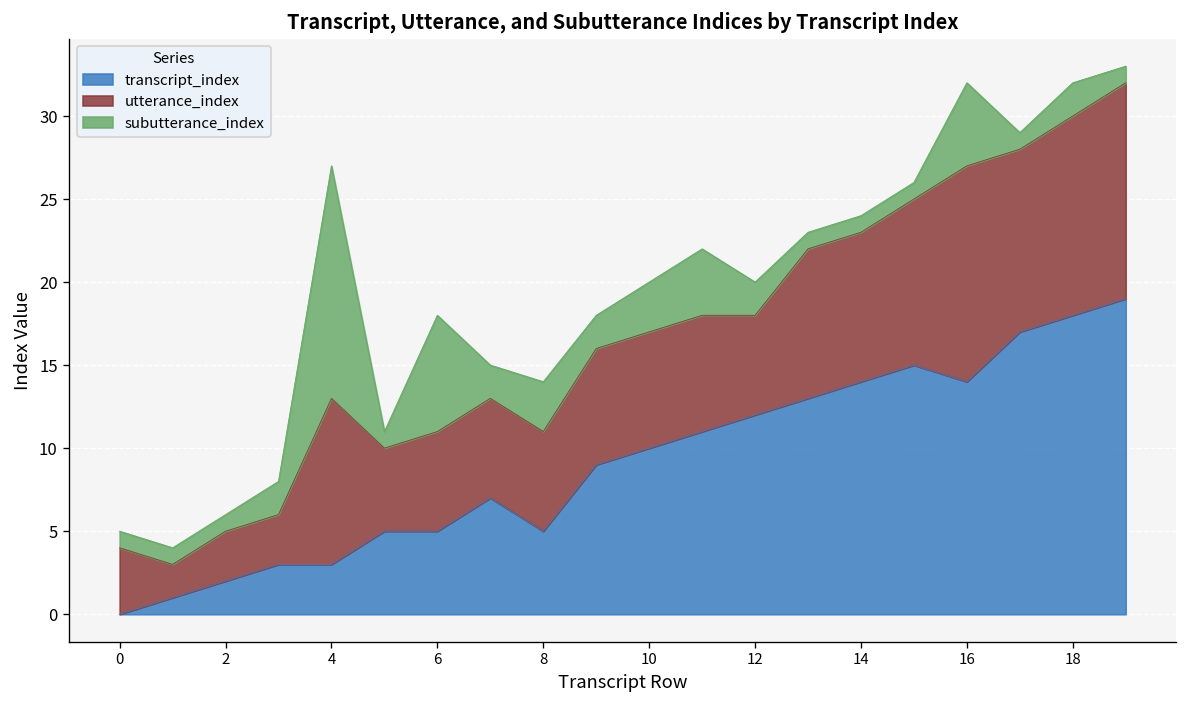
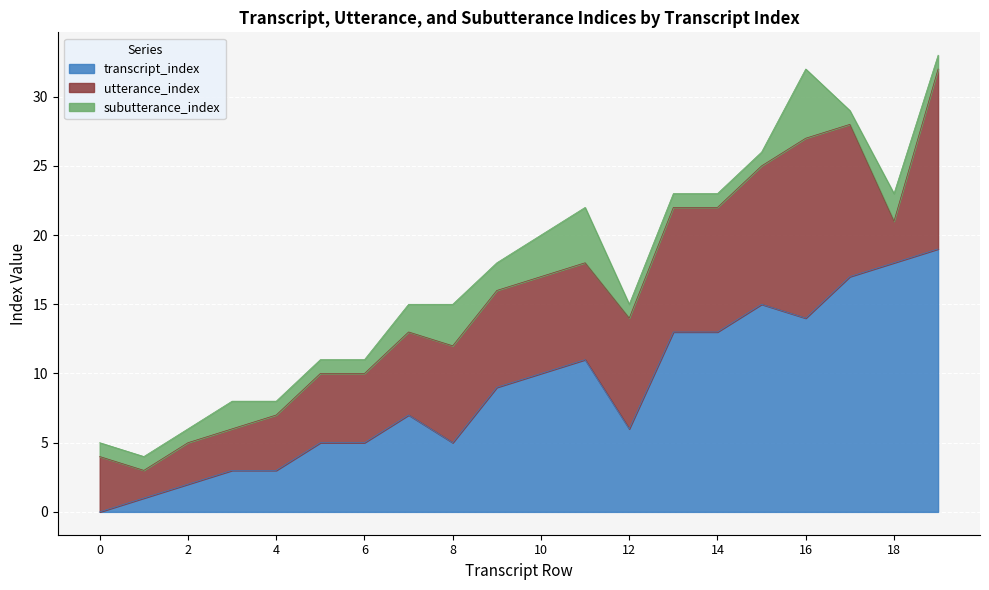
  {
    "transcript_index": {
      "0": 0,
      "2": 2,
      "4": 3,
      "6": 5,
      "8": 5,
      "10": 10,
-     "12": 12,
-     "14": 14,
+     "12": 6,
+     "14": 13,
      "16": 14,
      "18": 18
    },
    "utterance_index": {
      "0": 4,
      "2": 3,
-     "4": 10,
-     "6": 6,
-     "8": 6,
+     "4": 4,
+     "6": 5,
+     "8": 7,
      "10": 7,
-     "12": 6,
+     "12": 8,
      "14": 9,
      "16": 13,
-     "18": 12
+     "18": 3
    },
    "subutterance_index": {
      "0": 1,
      "2": 1,
-     "4": 14,
-     "6": 7,
+     "4": 1,
+     "6": 1,
      "8": 3,
      "10": 3,
-     "12": 2,
+     "12": 1,
      "14": 1,
      "16": 5,
      "18": 2
    }
  }
